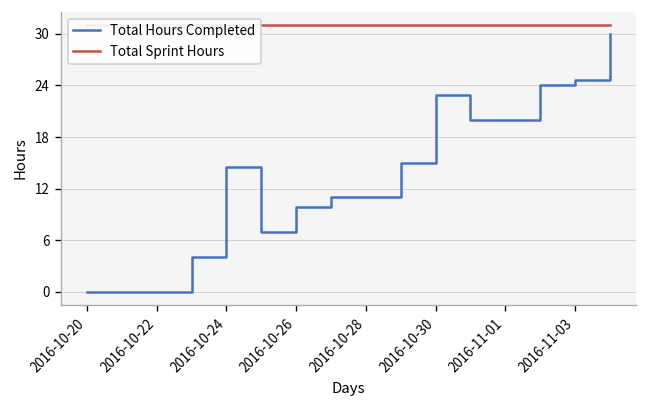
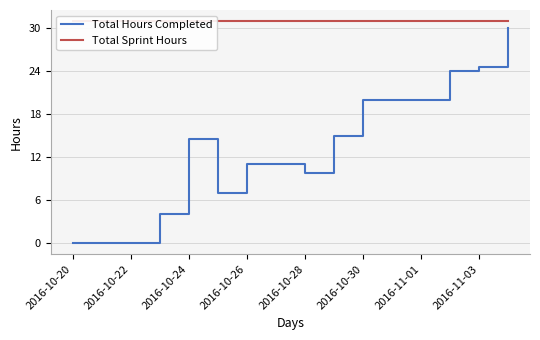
  {
    "Total Hours Completed": {
      "2016-10-20": 0,
      "2016-10-22": 0,
      "2016-10-24": 15,
-     "2016-10-26": 10,
-     "2016-10-28": 11,
-     "2016-10-30": 23,
+     "2016-10-26": 11,
+     "2016-10-28": 10,
+     "2016-10-30": 20,
      "2016-11-01": 20,
      "2016-11-03": 25
    },
    "Total Sprint Hours": {
      "2016-10-26": 31,
      "2016-10-28": 31,
      "2016-10-30": 31,
      "2016-11-01": 31,
      "2016-11-03": 31
    }
  }
